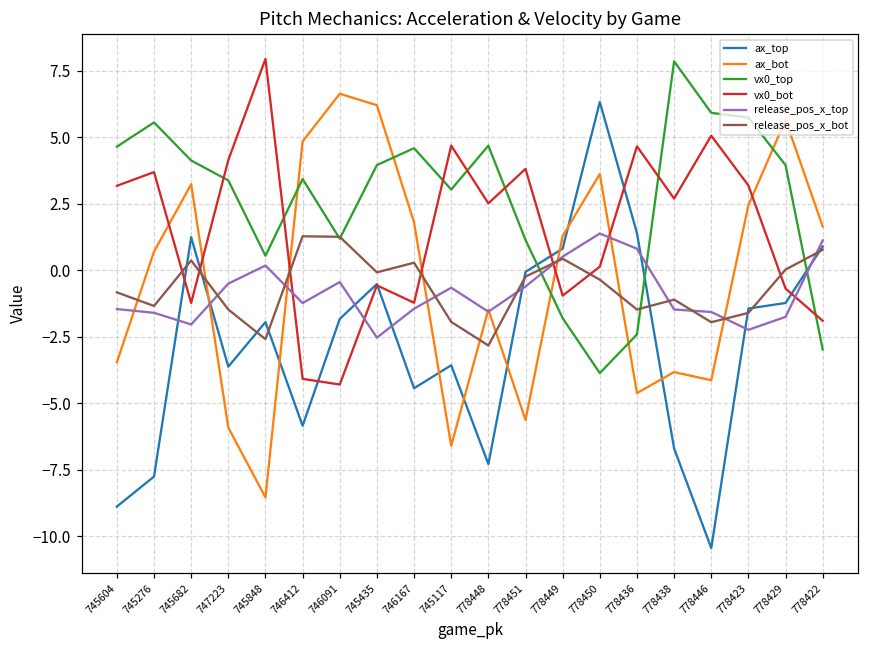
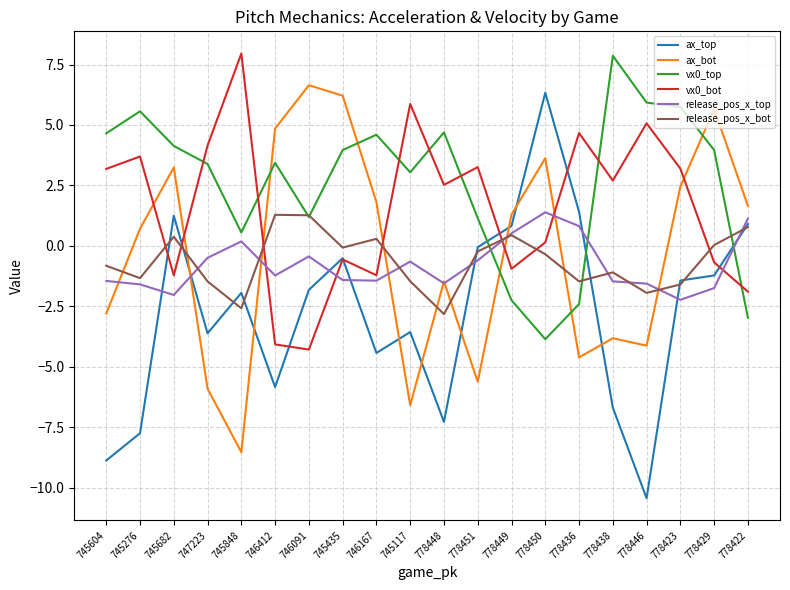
  {
    "ax_top": {
      "745604": -8.9,
      "745276": -7.8,
      "745682": 1.2,
      "747223": -3.6,
      "745848": -1.9,
      "746412": -5.8,
      "746091": -1.8,
      "746167": -4.4,
      "745117": -3.6,
      "778448": -7.3,
      "778451": -0.1,
      "778449": 0.8,
      "778450": 6.3,
      "778436": 1.4,
      "778438": -6.7,
      "778446": -10.4,
      "778423": -1.4,
      "778429": -1.2,
      "778422": 0.9
    },
    "ax_bot": {
-     "745604": -3.5,
+     "745604": -2.8,
      "745276": 0.7,
      "745682": 3.2,
      "747223": -5.9,
      "745848": -8.5,
      "746412": 4.8,
      "746091": 6.6,
      "745435": 6.2,
      "746167": 1.8,
      "745117": -6.6,
      "778451": -5.6,
      "778449": 1.3,
      "778450": 3.6,
      "778436": -4.6,
      "778438": -3.8,
      "778446": -4.1,
      "778423": 2.5,
      "778422": 1.7
    },
    "vx0_top": {
      "745604": 4.7,
      "745276": 5.6,
      "745682": 4.1,
      "747223": 3.4,
      "745848": 0.6,
      "746412": 3.4,
      "745435": 4.0,
      "746167": 4.6,
      "745117": 3.0,
      "778448": 4.7,
      "778451": 1.1,
-     "778449": -1.8,
+     "778449": -2.3,
      "778450": -3.9,
      "778436": -2.4,
      "778438": 7.9,
      "778446": 5.9,
      "778429": 4.0,
      "778422": -3.0
    },
    "vx0_bot": {
      "745604": 3.2,
      "745276": 3.7,
      "745682": -1.2,
      "747223": 4.1,
      "745848": 8.0,
      "746412": -4.1,
      "746091": -4.3,
      "746167": -1.2,
-     "745117": 4.7,
+     "745117": 5.9,
      "778448": 2.5,
-     "778451": 3.8,
+     "778451": 3.3,
      "778449": -1.0,
      "778450": 0.1,
      "778436": 4.7,
      "778438": 2.7,
      "778446": 5.1,
      "778423": 3.2,
      "778429": -0.7,
      "778422": -1.9
    },
    "release_pos_x_top": {
      "745604": -1.5,
      "745276": -1.6,
      "745682": -2.0,
      "747223": -0.5,
      "745848": 0.2,
      "746412": -1.2,
      "746091": -0.4,
-     "745435": -2.5,
+     "745435": -1.4,
      "746167": -1.4,
      "745117": -0.7,
      "778451": -0.6,
      "778450": 1.4,
      "778436": 0.8,
      "778438": -1.5,
      "778446": -1.6,
      "778423": -2.2,
      "778429": -1.7,
      "778422": 1.1
    },
    "release_pos_x_bot": {
      "745604": -0.8,
      "745276": -1.3,
      "745682": 0.4,
      "747223": -1.5,
      "745848": -2.6,
      "746412": 1.3,
      "745435": -0.1,
      "746167": 0.3,
-     "745117": -1.9,
+     "745117": -1.5,
      "778448": -2.8,
      "778451": -0.2,
      "778450": -0.3,
      "778436": -1.5,
      "778438": -1.1,
      "778446": -1.9,
      "778423": -1.6,
      "778429": 0.0,
      "778422": 0.8
    }
  }
